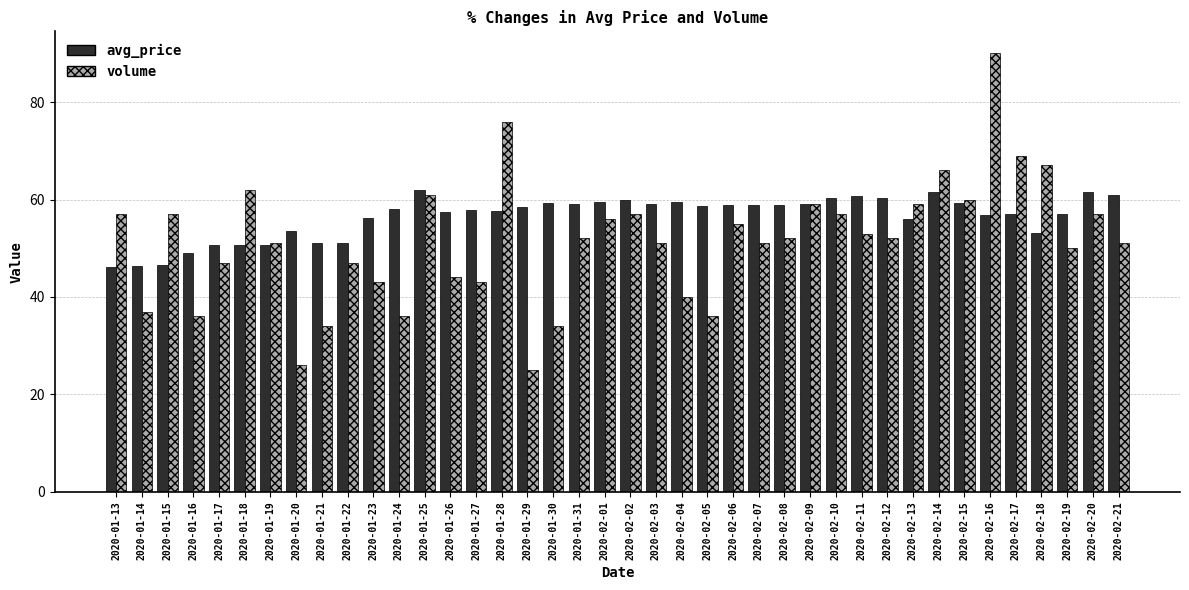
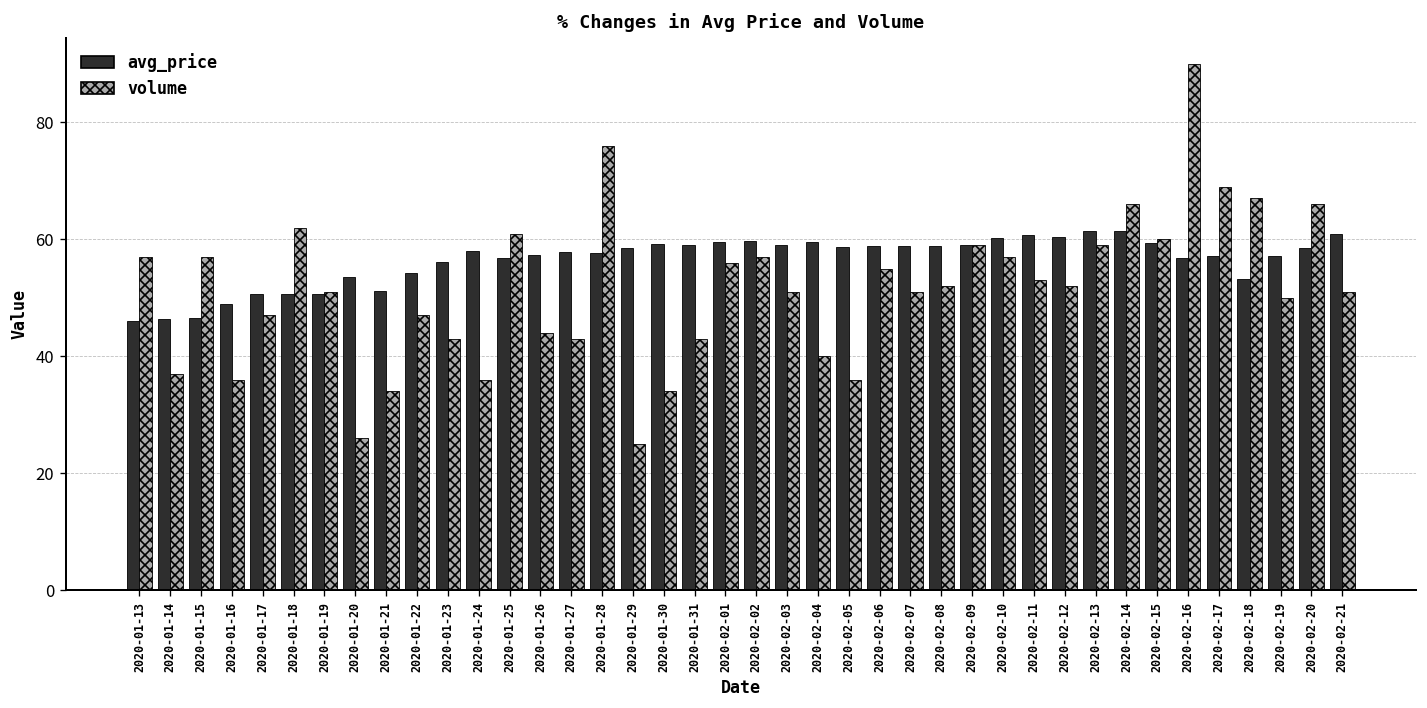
  {
    "avg_price": {
      "2020-01-13": 46,
      "2020-01-14": 46,
      "2020-01-15": 47,
      "2020-01-16": 49,
      "2020-01-17": 51,
      "2020-01-18": 51,
      "2020-01-19": 51,
      "2020-01-20": 54,
      "2020-01-21": 51,
-     "2020-01-22": 51,
+     "2020-01-22": 54,
      "2020-01-23": 56,
      "2020-01-24": 58,
-     "2020-01-25": 62,
+     "2020-01-25": 57,
      "2020-01-26": 57,
      "2020-01-27": 58,
      "2020-01-28": 58,
      "2020-01-29": 59,
      "2020-01-30": 59,
      "2020-01-31": 59,
      "2020-02-01": 60,
      "2020-02-02": 60,
      "2020-02-03": 59,
      "2020-02-04": 60,
      "2020-02-05": 59,
      "2020-02-06": 59,
      "2020-02-07": 59,
      "2020-02-08": 59,
      "2020-02-09": 59,
      "2020-02-10": 60,
      "2020-02-11": 61,
      "2020-02-12": 60,
-     "2020-02-13": 56,
+     "2020-02-13": 62,
      "2020-02-14": 62,
      "2020-02-15": 59,
      "2020-02-16": 57,
      "2020-02-17": 57,
      "2020-02-18": 53,
      "2020-02-19": 57,
-     "2020-02-20": 62,
+     "2020-02-20": 59,
      "2020-02-21": 61
    },
    "volume": {
      "2020-01-13": 57,
      "2020-01-14": 37,
      "2020-01-15": 57,
      "2020-01-16": 36,
      "2020-01-17": 47,
      "2020-01-18": 62,
      "2020-01-19": 51,
      "2020-01-20": 26,
      "2020-01-21": 34,
      "2020-01-22": 47,
      "2020-01-23": 43,
      "2020-01-24": 36,
      "2020-01-25": 61,
      "2020-01-26": 44,
      "2020-01-27": 43,
      "2020-01-28": 76,
      "2020-01-29": 25,
      "2020-01-30": 34,
-     "2020-01-31": 52,
+     "2020-01-31": 43,
      "2020-02-01": 56,
      "2020-02-02": 57,
      "2020-02-03": 51,
      "2020-02-04": 40,
      "2020-02-05": 36,
      "2020-02-06": 55,
      "2020-02-07": 51,
      "2020-02-08": 52,
      "2020-02-09": 59,
      "2020-02-10": 57,
      "2020-02-11": 53,
      "2020-02-12": 52,
      "2020-02-13": 59,
      "2020-02-14": 66,
      "2020-02-15": 60,
      "2020-02-16": 90,
      "2020-02-17": 69,
      "2020-02-18": 67,
      "2020-02-19": 50,
-     "2020-02-20": 57,
+     "2020-02-20": 66,
      "2020-02-21": 51
    }
  }
